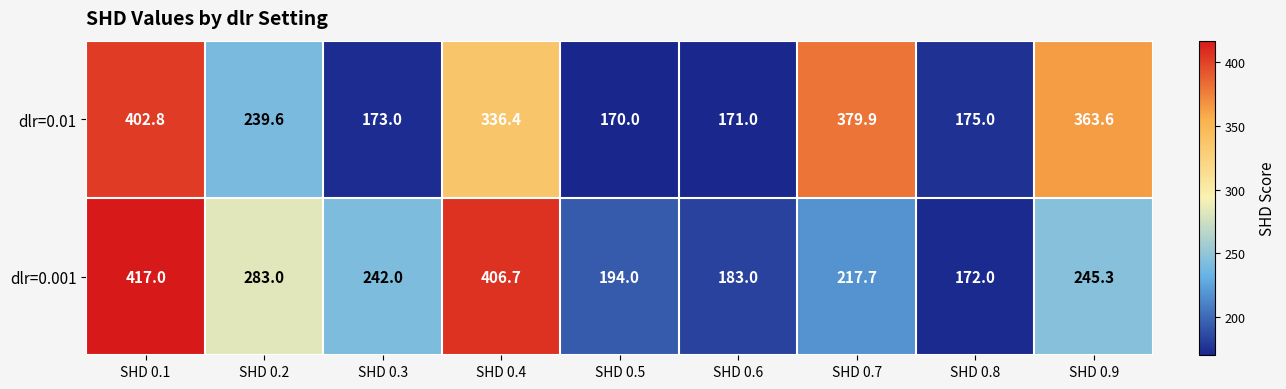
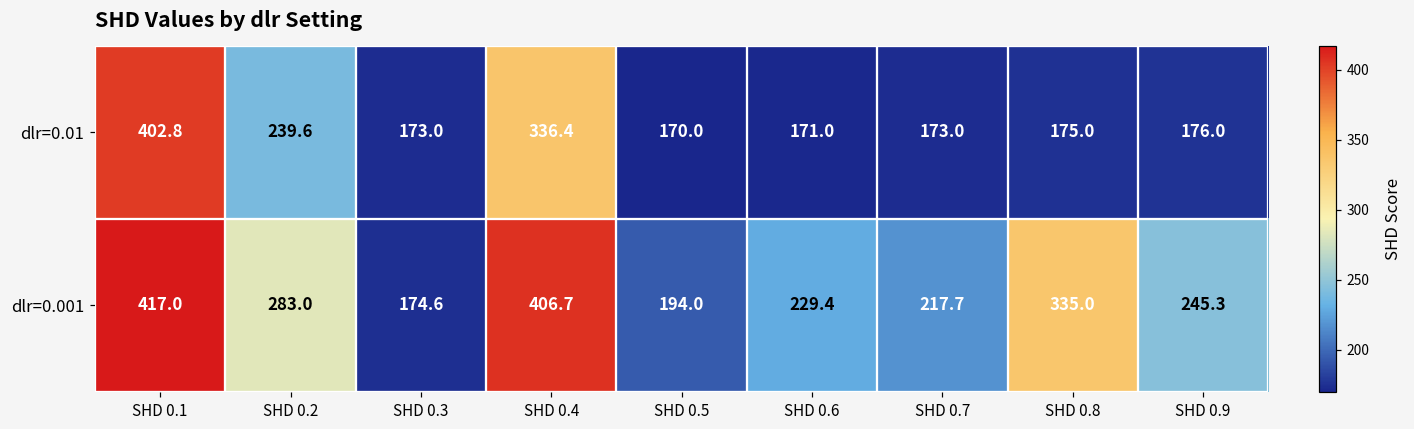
  {
    "dlr=0.01": {
      "SHD 0.1": 402.8,
      "SHD 0.2": 239.6,
      "SHD 0.3": 173.0,
      "SHD 0.4": 336.4,
      "SHD 0.5": 170.0,
      "SHD 0.6": 171.0,
-     "SHD 0.7": 379.9,
+     "SHD 0.7": 173.0,
      "SHD 0.8": 175.0,
-     "SHD 0.9": 363.6
+     "SHD 0.9": 176.0
    },
    "dlr=0.001": {
      "SHD 0.1": 417.0,
      "SHD 0.2": 283.0,
-     "SHD 0.3": 242.0,
+     "SHD 0.3": 174.6,
      "SHD 0.4": 406.7,
      "SHD 0.5": 194.0,
-     "SHD 0.6": 183.0,
+     "SHD 0.6": 229.4,
      "SHD 0.7": 217.7,
-     "SHD 0.8": 172.0,
+     "SHD 0.8": 335.0,
      "SHD 0.9": 245.3
    }
  }
